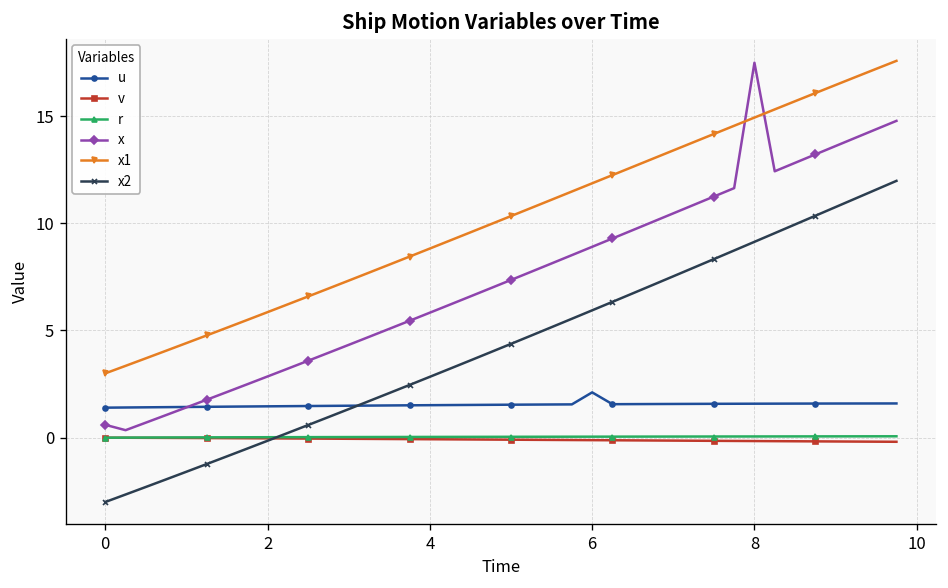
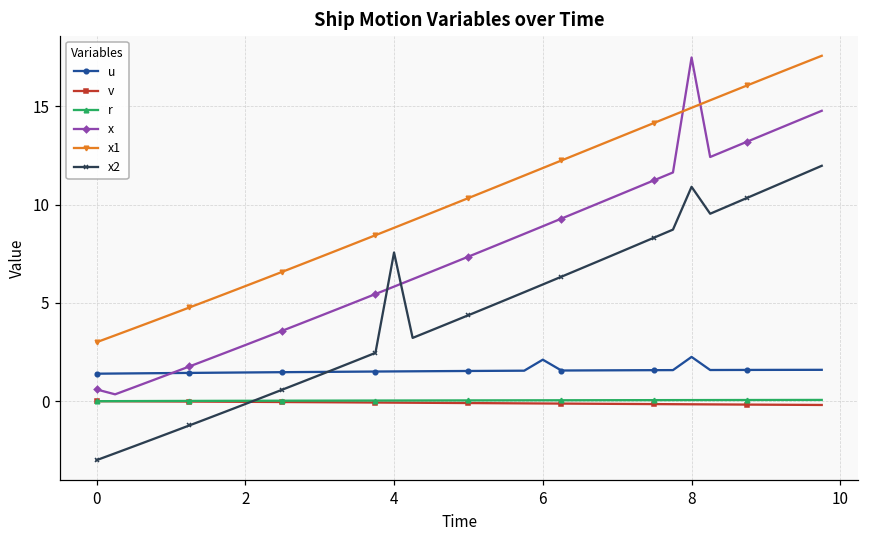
  {
    "u": {
      "0": 1.4,
      "2": 1.5,
      "4": 1.5,
      "6": 2.1,
-     "8": 1.6
+     "8": 2.3
    },
    "v": {
      "6": -0.1,
      "8": -0.2
    },
    "r": {
      "6": 0.0,
      "8": 0.1
    },
    "x": {
      "0": 0.6,
      "2": 2.9,
      "4": 5.8,
      "6": 8.9,
      "8": 17.5
    },
    "x1": {
      "0": 3.0,
      "2": 5.9,
      "4": 8.8,
      "6": 11.9,
      "8": 14.9
    },
    "x2": {
      "0": -3.0,
-     "4": 2.8,
+     "4": 7.6,
      "6": 5.9,
-     "8": 9.1
+     "8": 10.9
    }
  }
